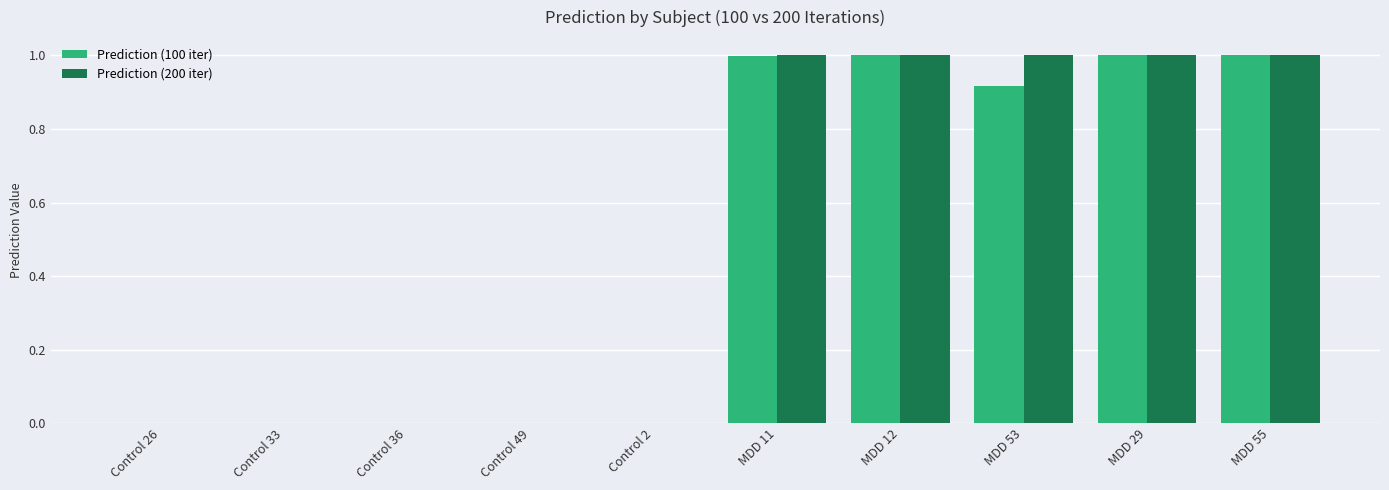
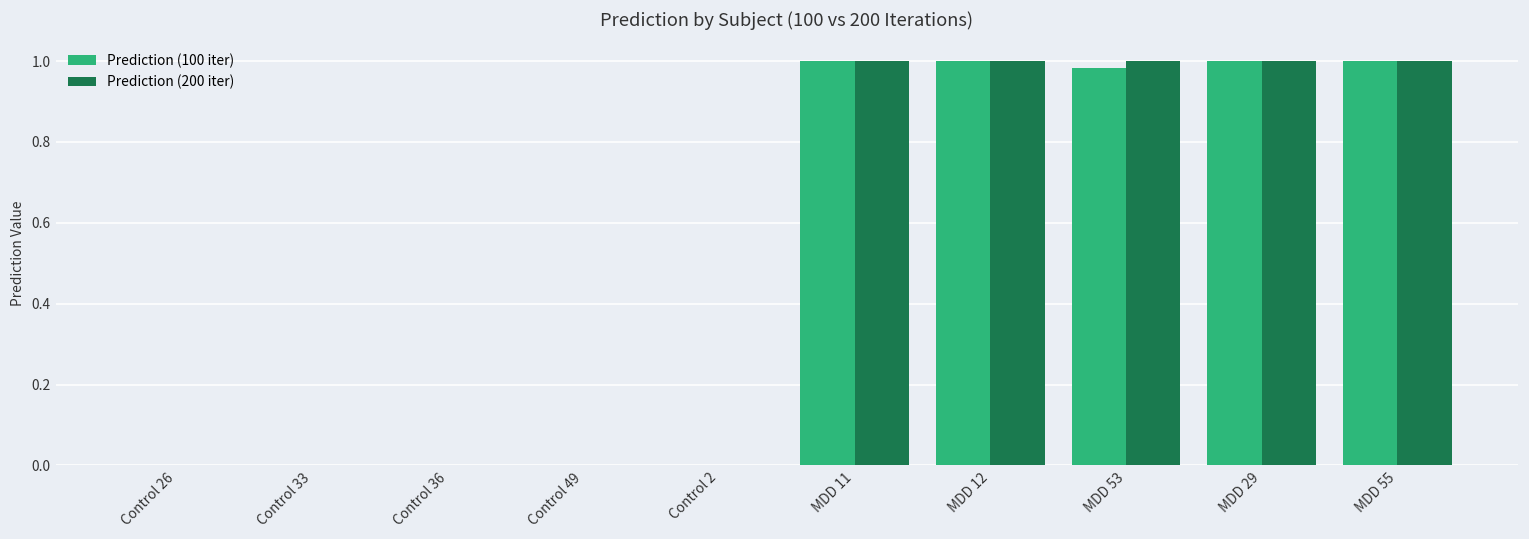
  {
    "Prediction (100 iter)": {
      "MDD 11": 1.00,
      "MDD 12": 1.00,
-     "MDD 53": 0.92,
+     "MDD 53": 0.98,
      "MDD 29": 1.00,
      "MDD 55": 1.00
    },
    "Prediction (200 iter)": {
      "MDD 11": 1.00,
      "MDD 12": 1.00,
      "MDD 53": 1.00,
      "MDD 29": 1.00,
      "MDD 55": 1.00
    }
  }
